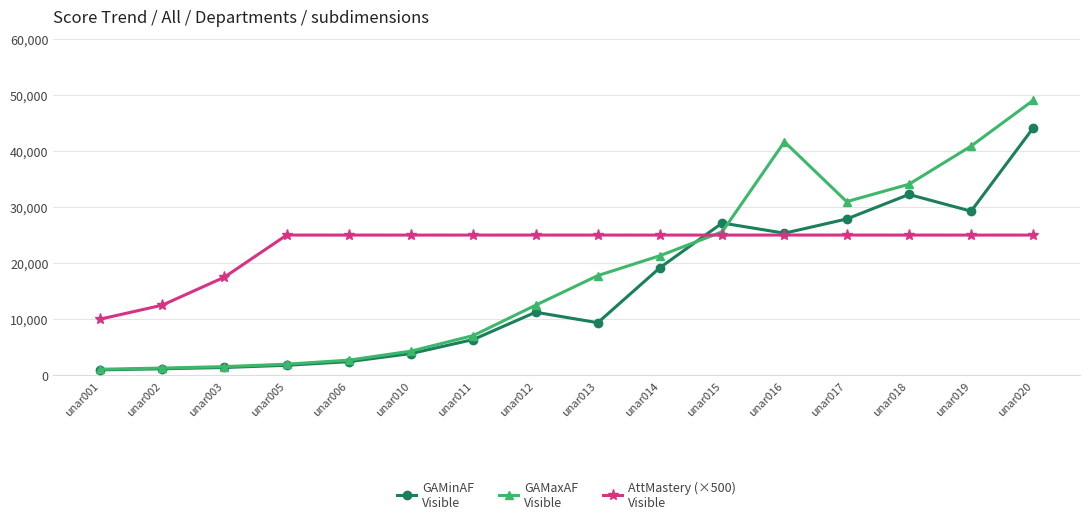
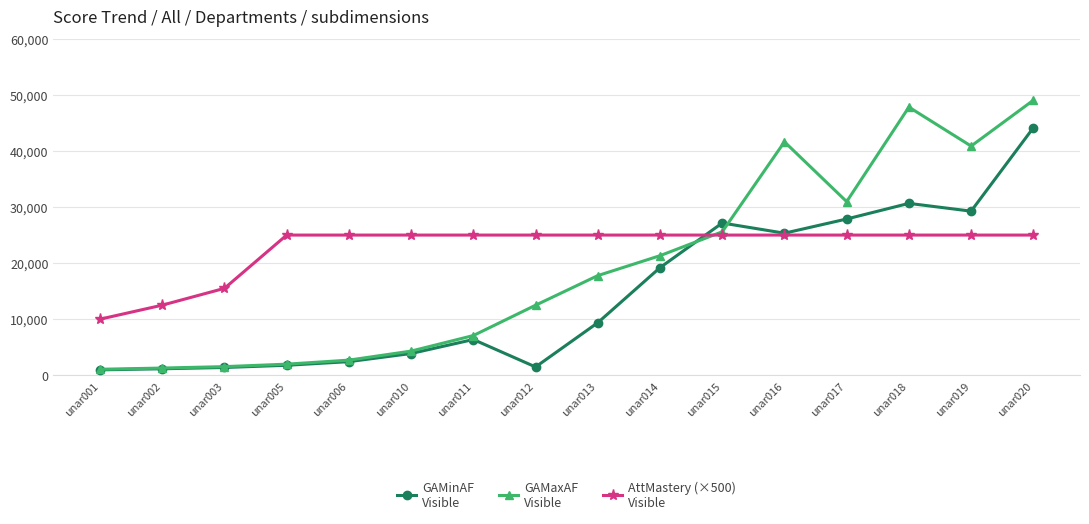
  {
    "GAMinAF Visible": {
      "unar011": "6,000",
-     "unar012": "11,000",
+     "unar012": "1,000",
      "unar013": "9,000",
      "unar014": "19,000",
      "unar015": "27,000",
      "unar017": "28,000",
-     "unar018": "32,000",
+     "unar018": "31,000",
      "unar019": "29,000",
      "unar020": "44,000"
    },
    "GAMaxAF Visible": {
      "unar011": "7,000",
      "unar012": "12,000",
      "unar013": "18,000",
      "unar014": "21,000",
      "unar015": "26,000",
      "unar016": "42,000",
      "unar017": "31,000",
-     "unar018": "34,000",
+     "unar018": "48,000",
      "unar019": "41,000",
      "unar020": "49,000"
    },
    "AttMastery (×500) Visible": {
      "unar001": "10,000",
      "unar002": "13,000",
-     "unar003": "18,000",
+     "unar003": "16,000",
      "unar005": "25,000",
      "unar006": "25,000",
      "unar010": "25,000",
      "unar011": "25,000",
      "unar012": "25,000",
      "unar013": "25,000",
      "unar014": "25,000",
      "unar015": "25,000",
      "unar017": "25,000",
      "unar018": "25,000",
      "unar019": "25,000",
      "unar020": "25,000"
    }
  }
